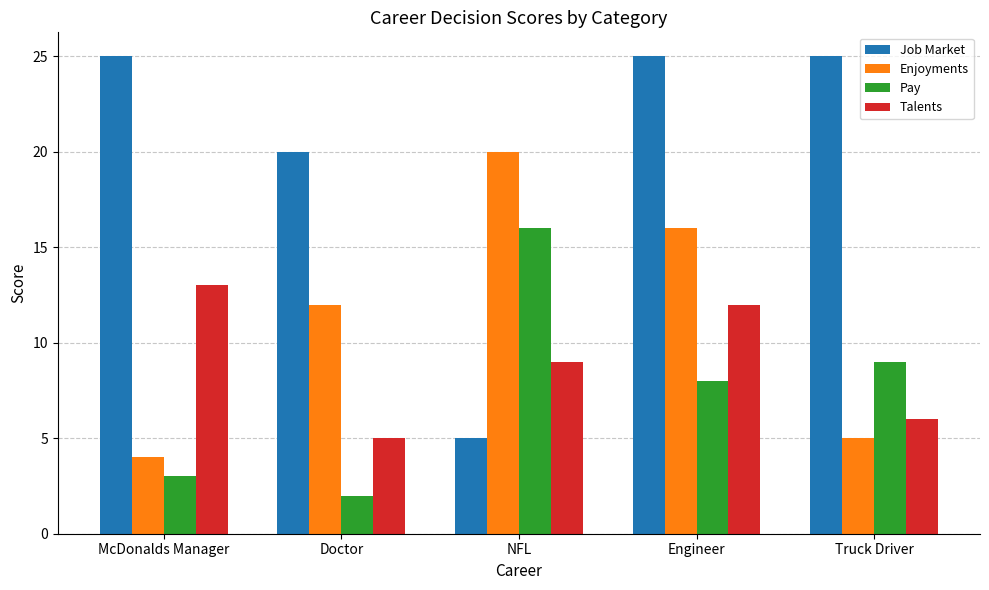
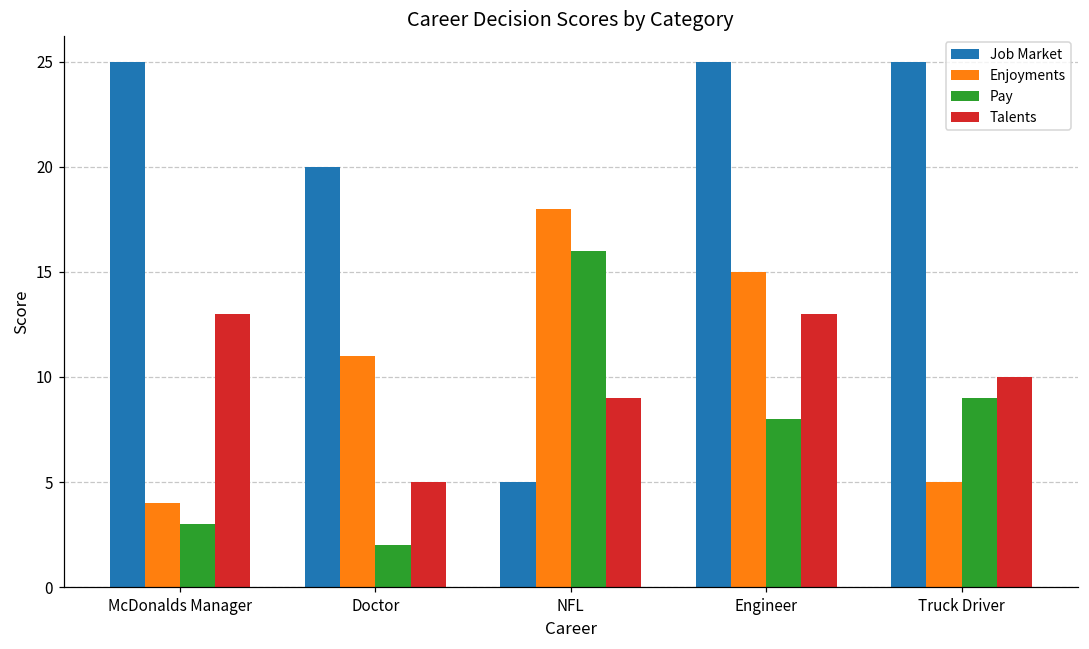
  {
    "Job Market": {
      "McDonalds Manager": 25,
      "Doctor": 20,
      "NFL": 5,
      "Engineer": 25,
      "Truck Driver": 25
    },
    "Enjoyments": {
      "McDonalds Manager": 4,
-     "Doctor": 12,
-     "NFL": 20,
-     "Engineer": 16,
+     "Doctor": 11,
+     "NFL": 18,
+     "Engineer": 15,
      "Truck Driver": 5
    },
    "Pay": {
      "McDonalds Manager": 3,
      "Doctor": 2,
      "NFL": 16,
      "Engineer": 8,
      "Truck Driver": 9
    },
    "Talents": {
      "McDonalds Manager": 13,
      "Doctor": 5,
      "NFL": 9,
-     "Engineer": 12,
-     "Truck Driver": 6
+     "Engineer": 13,
+     "Truck Driver": 10
    }
  }
